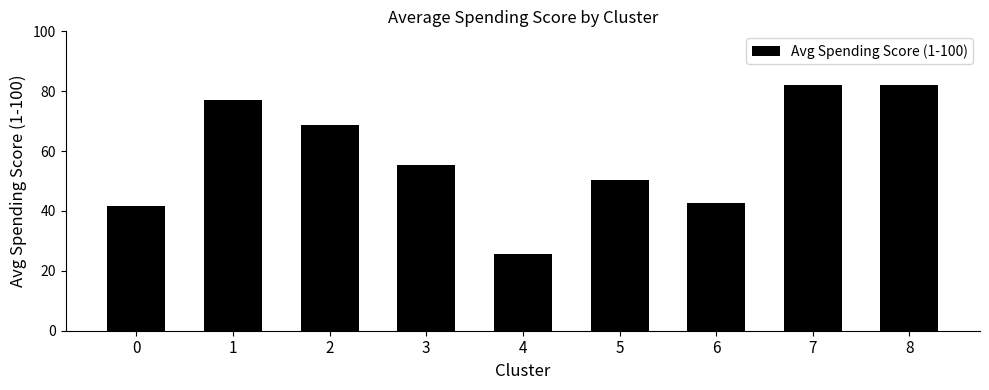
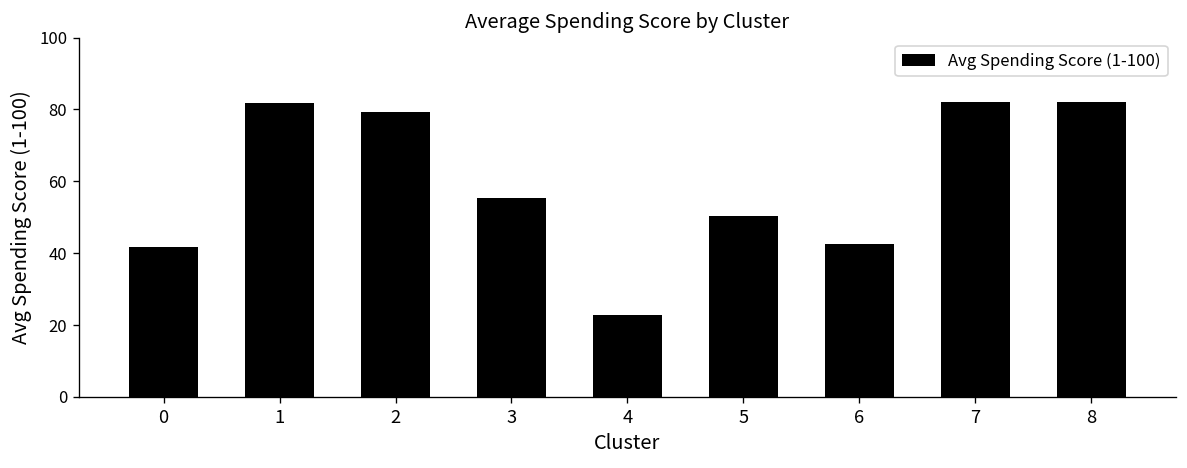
  {
    "0": 42,
-   "1": 77,
-   "2": 69,
+   "1": 82,
+   "2": 79,
    "3": 55,
-   "4": 26,
+   "4": 23,
    "5": 50,
    "6": 43,
    "7": 82,
    "8": 82
  }
